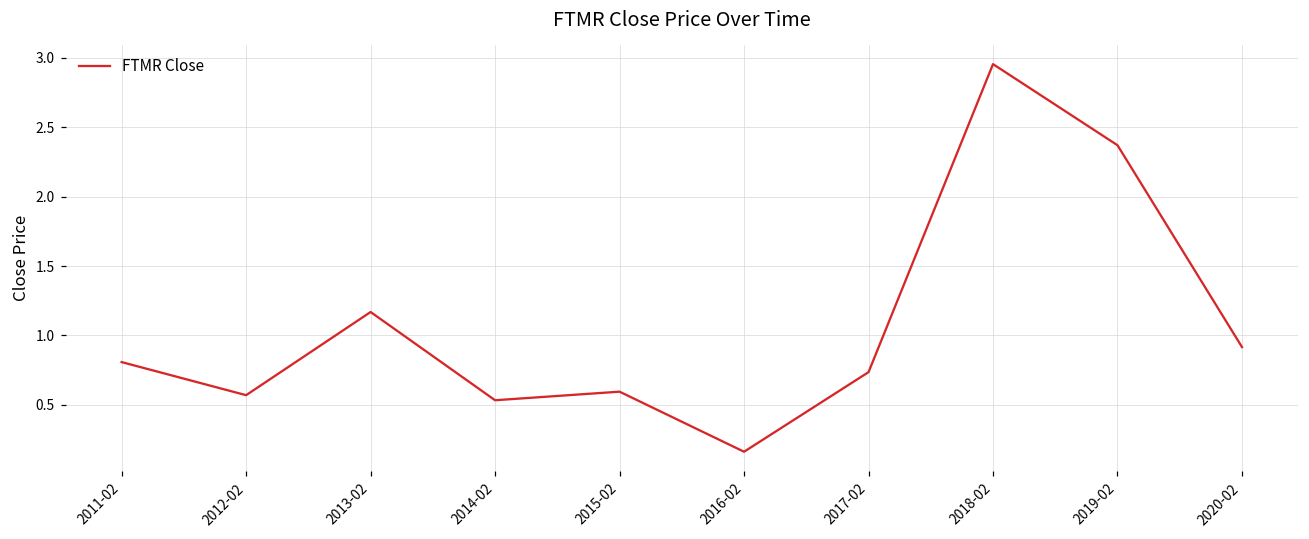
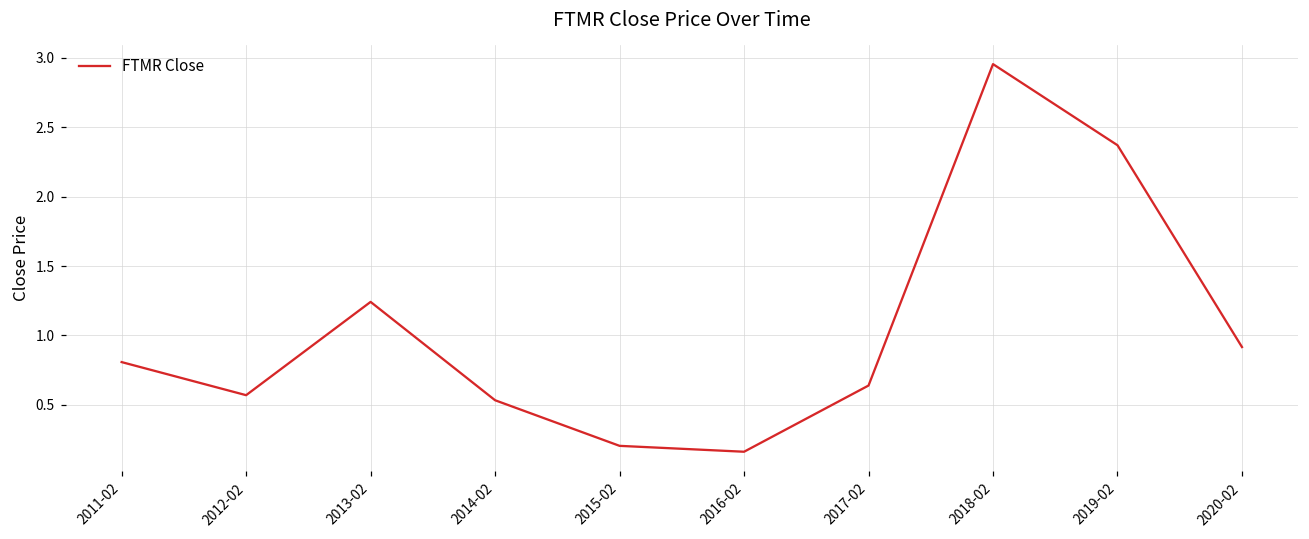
  {
    "2011-02": 0.81,
    "2012-02": 0.57,
-   "2013-02": 1.17,
+   "2013-02": 1.24,
    "2014-02": 0.53,
-   "2015-02": 0.60,
+   "2015-02": 0.20,
    "2016-02": 0.16,
-   "2017-02": 0.74,
+   "2017-02": 0.64,
    "2018-02": 2.96,
    "2019-02": 2.37,
    "2020-02": 0.92
  }
